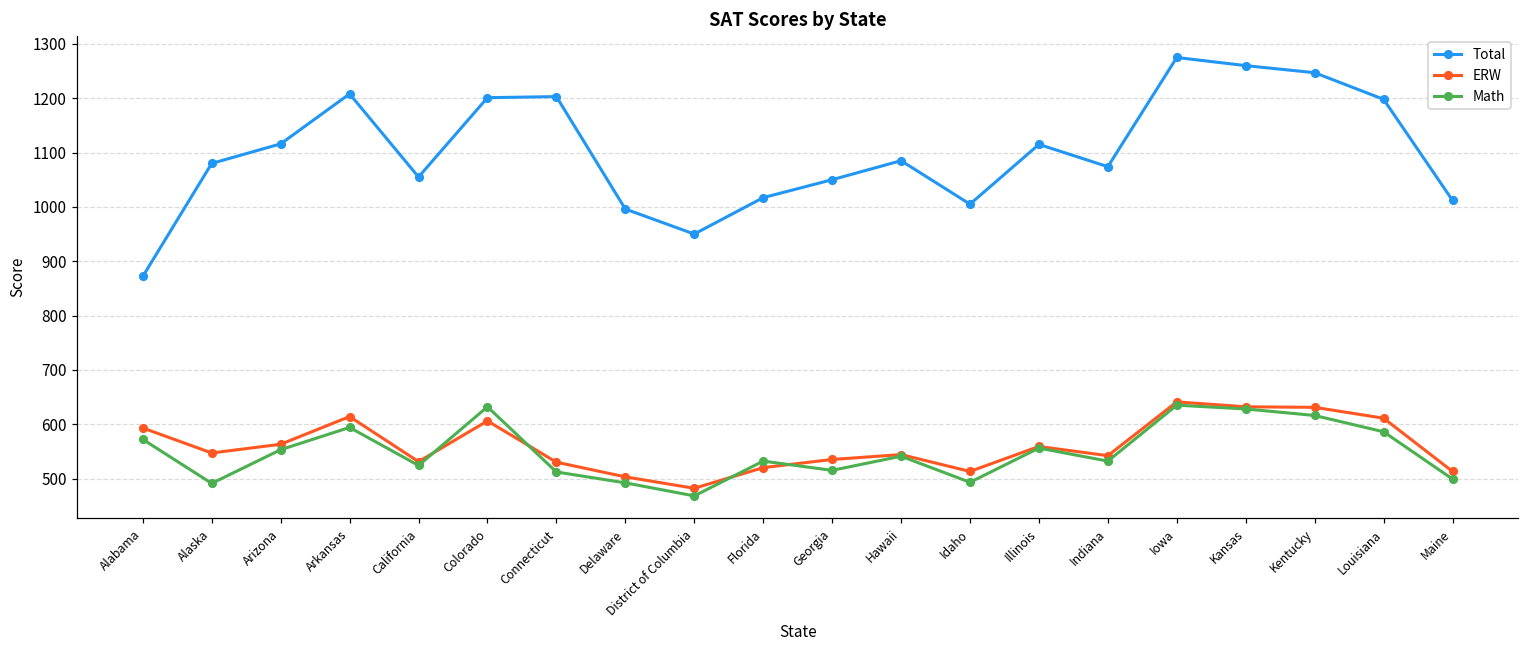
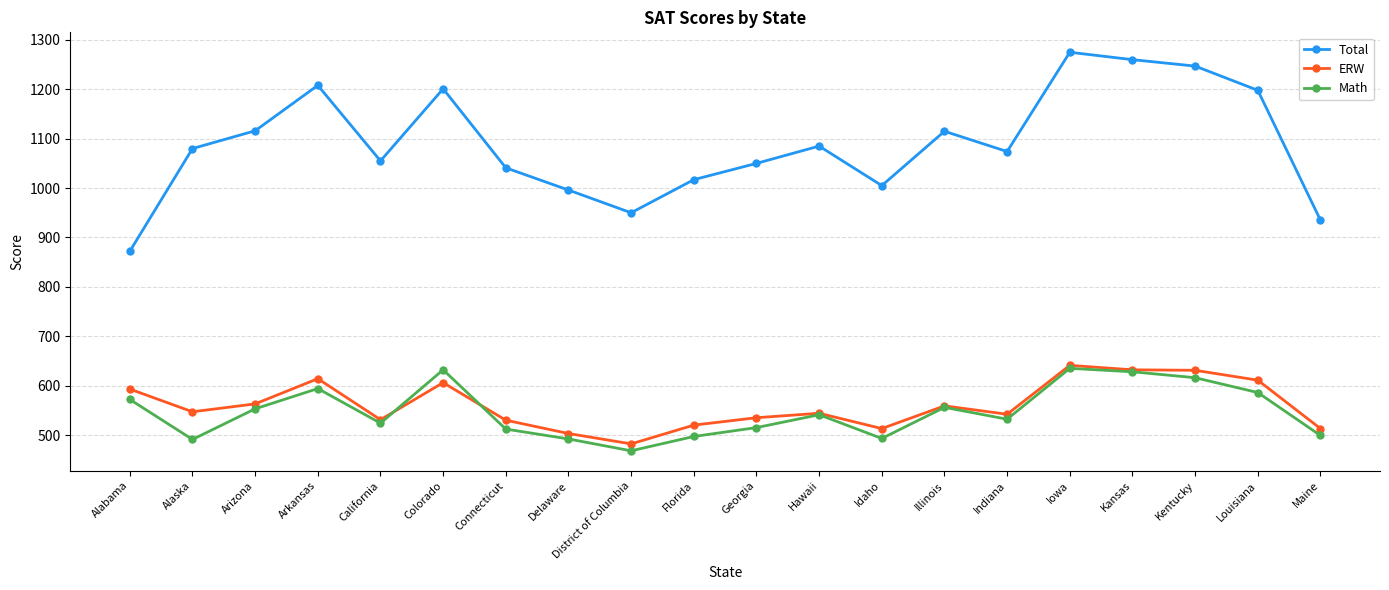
  {
    "Total": {
      "Alabama": 870,
      "Alaska": 1080,
      "Arizona": 1120,
      "Arkansas": 1210,
      "California": 1060,
      "Colorado": 1200,
-     "Connecticut": 1200,
+     "Connecticut": 1040,
      "Delaware": 1000,
      "District of Columbia": 950,
      "Florida": 1020,
      "Georgia": 1050,
      "Hawaii": 1090,
      "Idaho": 1010,
      "Illinois": 1120,
      "Indiana": 1070,
      "Iowa": 1280,
      "Kansas": 1260,
      "Kentucky": 1250,
      "Louisiana": 1200,
-     "Maine": 1010
+     "Maine": 940
    },
    "ERW": {
      "Alabama": 590,
      "Alaska": 550,
      "Arizona": 560,
      "Arkansas": 610,
      "California": 530,
      "Colorado": 610,
      "Connecticut": 530,
      "Delaware": 500,
      "District of Columbia": 480,
      "Florida": 520,
      "Georgia": 540,
      "Idaho": 510,
      "Indiana": 540,
      "Iowa": 640,
      "Kentucky": 630,
      "Louisiana": 610,
      "Maine": 510
    },
    "Math": {
      "Alabama": 570,
      "Alaska": 490,
      "Arizona": 550,
      "Arkansas": 590,
      "California": 520,
      "Colorado": 630,
      "Connecticut": 510,
      "Delaware": 490,
      "District of Columbia": 470,
-     "Florida": 530,
+     "Florida": 500,
      "Georgia": 520,
      "Idaho": 490,
      "Indiana": 530,
      "Iowa": 640,
      "Kentucky": 620,
      "Louisiana": 590,
      "Maine": 500
    }
  }
